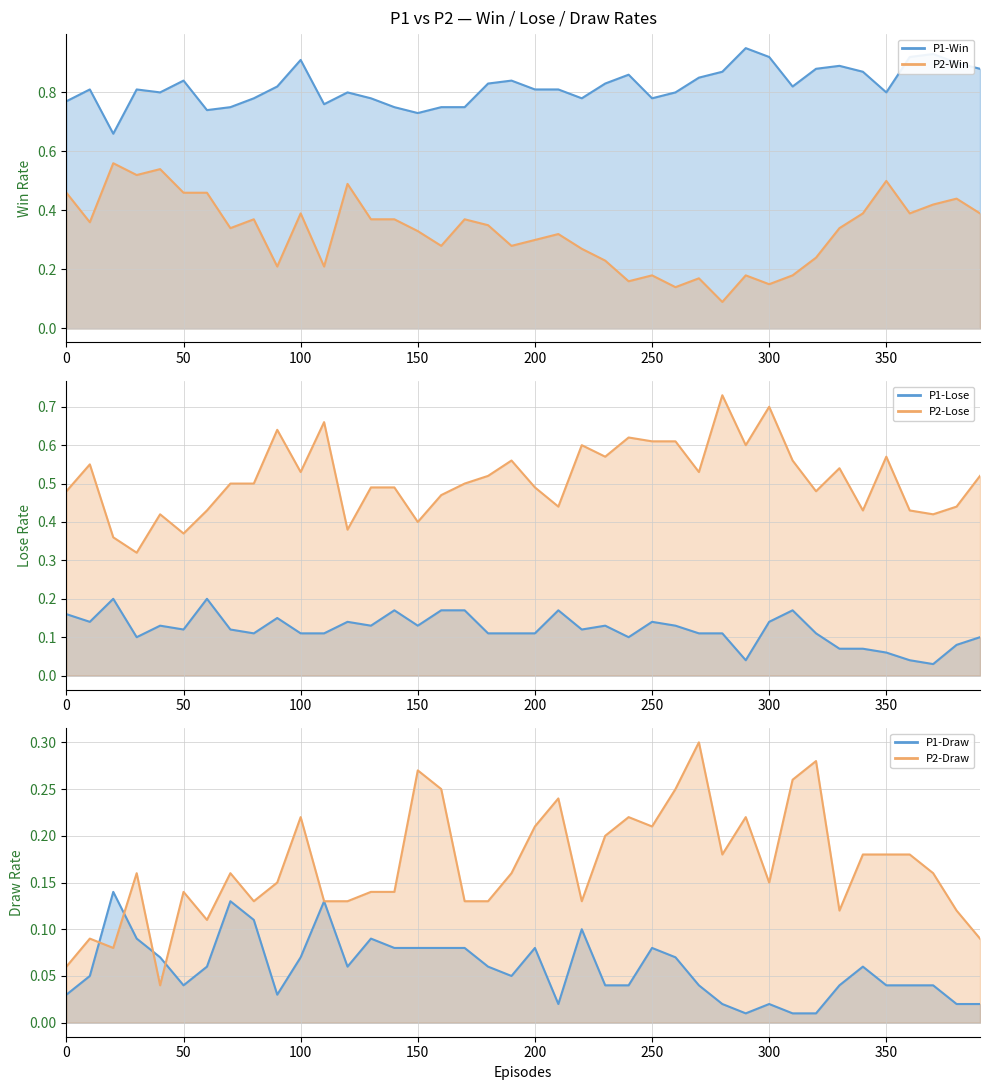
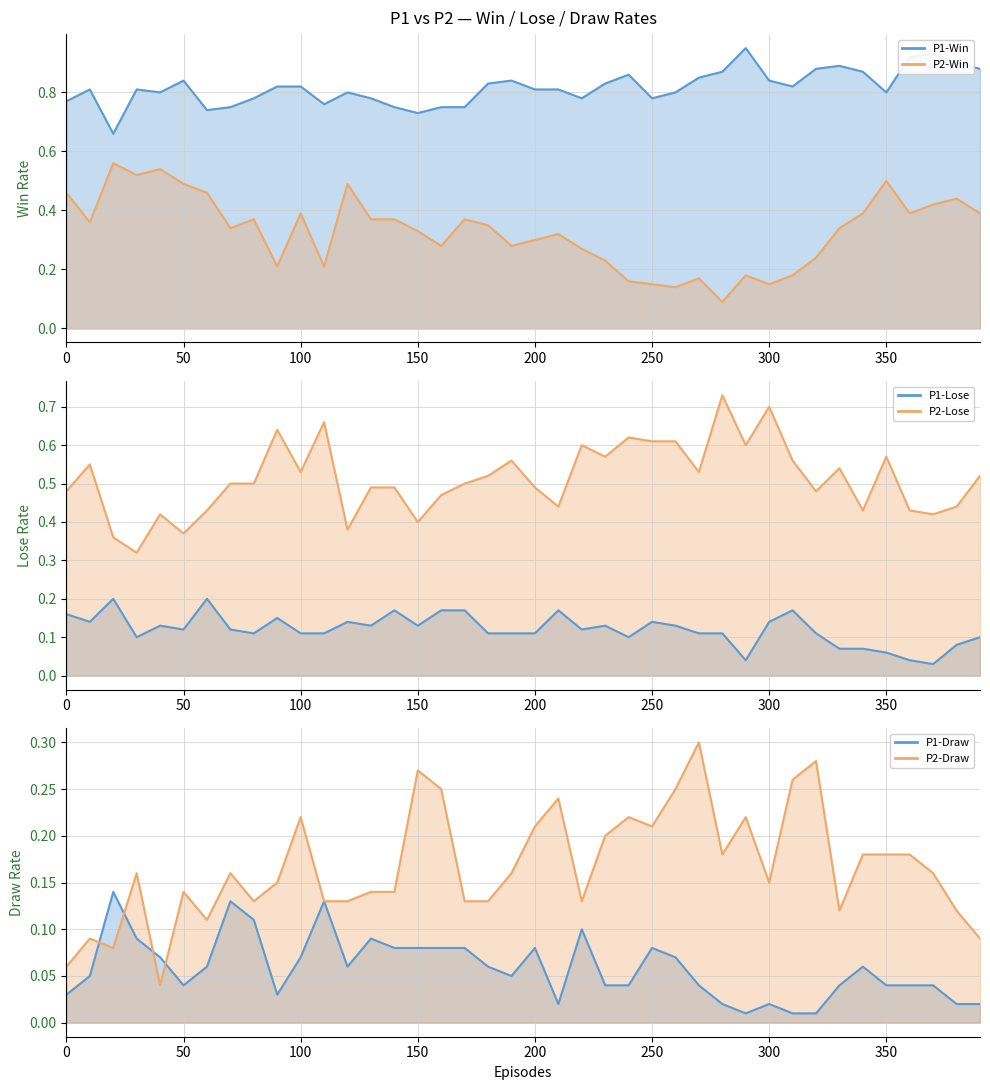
  {
    "P1 vs P2 — Win / Lose / Draw Rates": {
      "P1-Win": {
        "0": 0.77,
        "50": 0.84,
-       "100": 0.91,
+       "100": 0.82,
        "150": 0.73,
        "200": 0.81,
        "250": 0.78,
-       "300": 0.92,
+       "300": 0.84,
        "350": 0.80
      },
      "P2-Win": {
        "0": 0.46,
-       "50": 0.46,
+       "50": 0.49,
        "100": 0.39,
        "150": 0.33,
        "200": 0.30,
-       "250": 0.18,
+       "250": 0.15,
        "300": 0.15,
        "350": 0.50
      }
    }
  }
